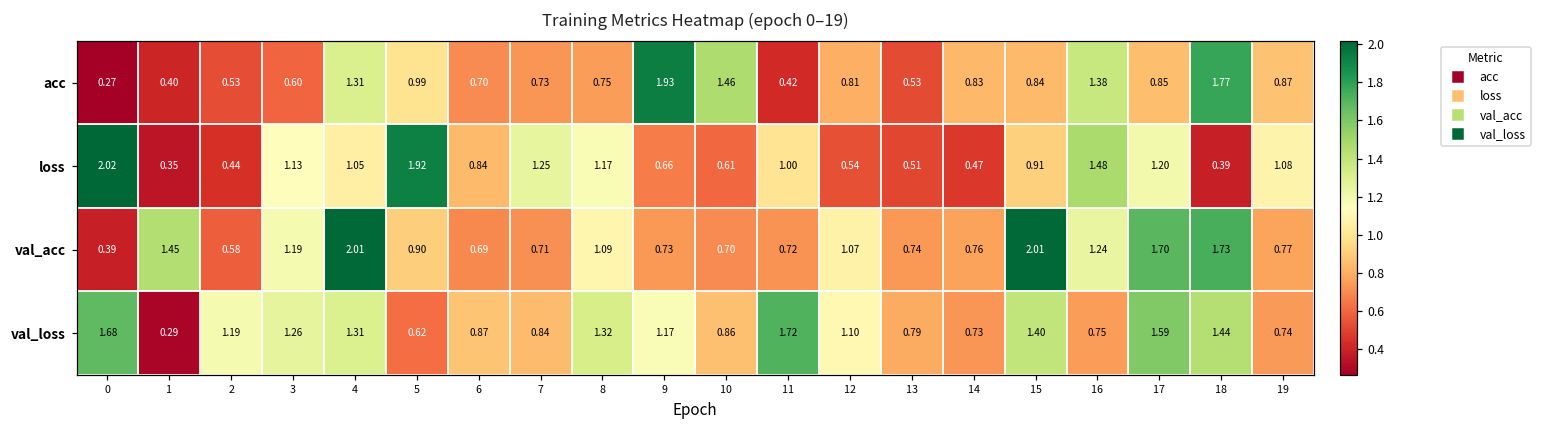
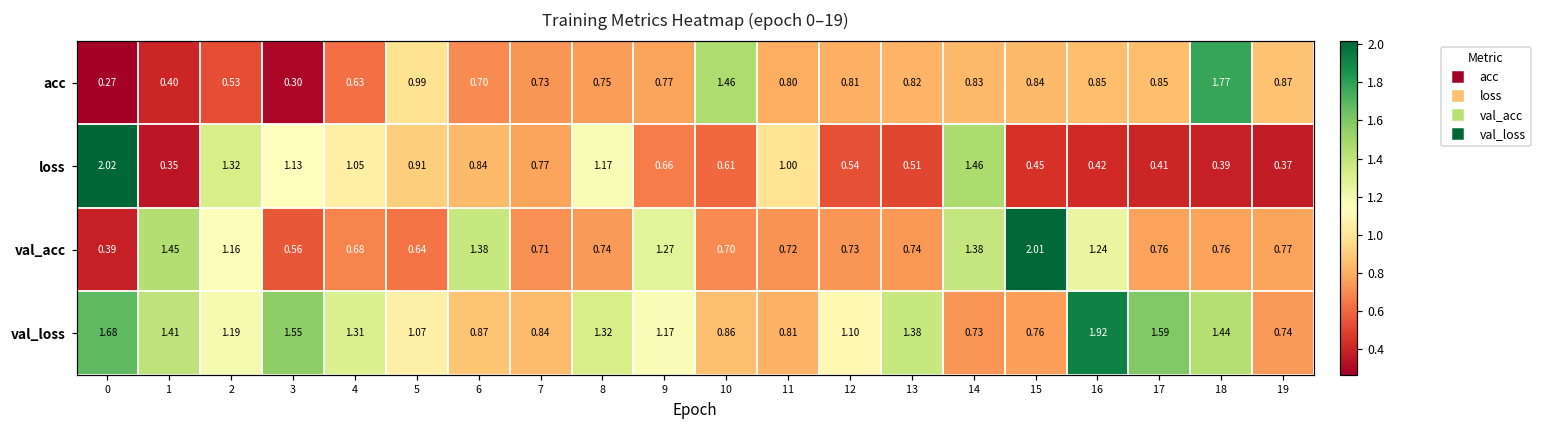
  {
    "acc": {
      "0": 0.27,
      "1": 0.40,
      "2": 0.53,
-     "3": 0.60,
-     "4": 1.31,
+     "3": 0.30,
+     "4": 0.63,
      "5": 0.99,
      "6": 0.70,
      "7": 0.73,
      "8": 0.75,
-     "9": 1.93,
+     "9": 0.77,
      "10": 1.46,
-     "11": 0.42,
+     "11": 0.80,
      "12": 0.81,
-     "13": 0.53,
+     "13": 0.82,
      "14": 0.83,
      "15": 0.84,
-     "16": 1.38,
+     "16": 0.85,
      "17": 0.85,
      "18": 1.77,
      "19": 0.87
    },
    "loss": {
      "0": 2.02,
      "1": 0.35,
-     "2": 0.44,
+     "2": 1.32,
      "3": 1.13,
      "4": 1.05,
-     "5": 1.92,
+     "5": 0.91,
      "6": 0.84,
-     "7": 1.25,
+     "7": 0.77,
      "8": 1.17,
      "9": 0.66,
      "10": 0.61,
      "11": 1.00,
      "12": 0.54,
      "13": 0.51,
-     "14": 0.47,
-     "15": 0.91,
-     "16": 1.48,
-     "17": 1.20,
+     "14": 1.46,
+     "15": 0.45,
+     "16": 0.42,
+     "17": 0.41,
      "18": 0.39,
-     "19": 1.08
+     "19": 0.37
    },
    "val_acc": {
      "0": 0.39,
      "1": 1.45,
-     "2": 0.58,
-     "3": 1.19,
-     "4": 2.01,
-     "5": 0.90,
-     "6": 0.69,
+     "2": 1.16,
+     "3": 0.56,
+     "4": 0.68,
+     "5": 0.64,
+     "6": 1.38,
      "7": 0.71,
-     "8": 1.09,
-     "9": 0.73,
+     "8": 0.74,
+     "9": 1.27,
      "10": 0.70,
      "11": 0.72,
-     "12": 1.07,
+     "12": 0.73,
      "13": 0.74,
-     "14": 0.76,
+     "14": 1.38,
      "15": 2.01,
      "16": 1.24,
-     "17": 1.70,
-     "18": 1.73,
+     "17": 0.76,
+     "18": 0.76,
      "19": 0.77
    },
    "val_loss": {
      "0": 1.68,
-     "1": 0.29,
+     "1": 1.41,
      "2": 1.19,
-     "3": 1.26,
+     "3": 1.55,
      "4": 1.31,
-     "5": 0.62,
+     "5": 1.07,
      "6": 0.87,
      "7": 0.84,
      "8": 1.32,
      "9": 1.17,
      "10": 0.86,
-     "11": 1.72,
+     "11": 0.81,
      "12": 1.10,
-     "13": 0.79,
+     "13": 1.38,
      "14": 0.73,
-     "15": 1.40,
-     "16": 0.75,
+     "15": 0.76,
+     "16": 1.92,
      "17": 1.59,
      "18": 1.44,
      "19": 0.74
    }
  }
